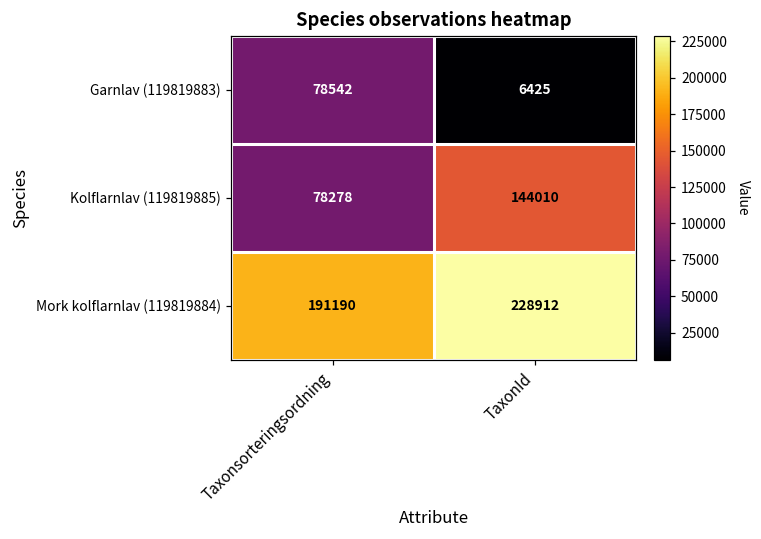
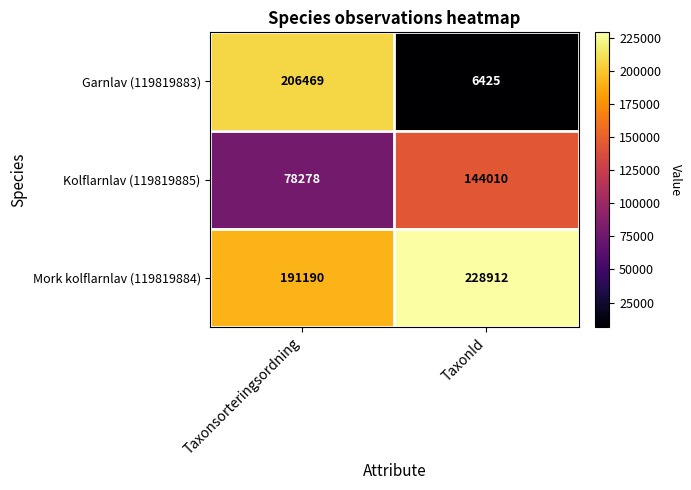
  {
    "Garnlav (119819883)": {
-     "Taxonsorteringsordning": 78542,
+     "Taxonsorteringsordning": 206469,
      "TaxonId": 6425
    },
    "Kolflarnlav (119819885)": {
      "Taxonsorteringsordning": 78278,
      "TaxonId": 144010
    },
    "Mork kolflarnlav (119819884)": {
      "Taxonsorteringsordning": 191190,
      "TaxonId": 228912
    }
  }
